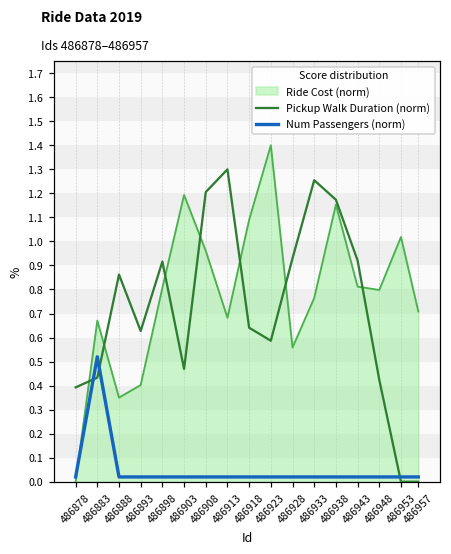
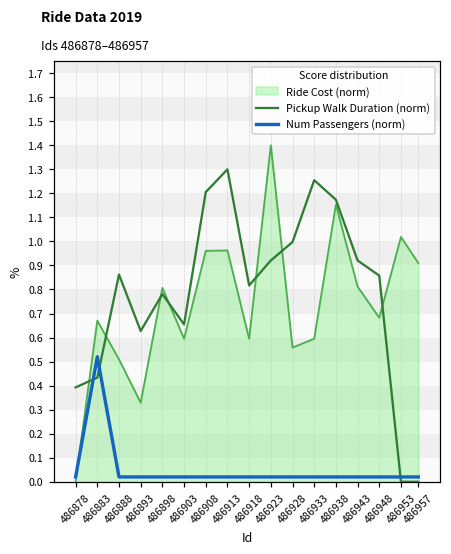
  {
    "Ride Cost (norm)": {
      "486878": 0.00,
      "486883": 0.67,
-     "486888": 0.35,
-     "486893": 0.40,
+     "486888": 0.51,
+     "486893": 0.33,
      "486898": 0.81,
-     "486903": 1.19,
+     "486903": 0.60,
      "486908": 0.96,
-     "486913": 0.68,
-     "486918": 1.09,
+     "486913": 0.96,
+     "486918": 0.60,
      "486923": 1.40,
      "486928": 0.56,
-     "486933": 0.76,
+     "486933": 0.60,
      "486938": 1.15,
      "486943": 0.81,
-     "486948": 0.80,
+     "486948": 0.68,
      "486953": 1.02,
-     "486957": 0.71
+     "486957": 0.91
    },
    "Pickup Walk Duration (norm)": {
      "486878": 0.39,
      "486883": 0.43,
      "486888": 0.86,
      "486893": 0.63,
-     "486898": 0.92,
-     "486903": 0.47,
+     "486898": 0.78,
+     "486903": 0.65,
      "486908": 1.21,
      "486913": 1.30,
-     "486918": 0.64,
-     "486923": 0.59,
-     "486928": 0.93,
+     "486918": 0.82,
+     "486923": 0.92,
+     "486928": 1.00,
      "486933": 1.25,
      "486938": 1.17,
      "486943": 0.92,
-     "486948": 0.42,
+     "486948": 0.86,
      "486953": 0.00,
      "486957": 0.00
    },
    "Num Passengers (norm)": {
      "486878": 0.02,
      "486883": 0.52,
      "486888": 0.02,
      "486893": 0.02,
      "486898": 0.02,
      "486903": 0.02,
      "486908": 0.02,
      "486913": 0.02,
      "486918": 0.02,
      "486923": 0.02,
      "486928": 0.02,
      "486933": 0.02,
      "486938": 0.02,
      "486943": 0.02,
      "486948": 0.02,
      "486953": 0.02,
      "486957": 0.02
    }
  }
